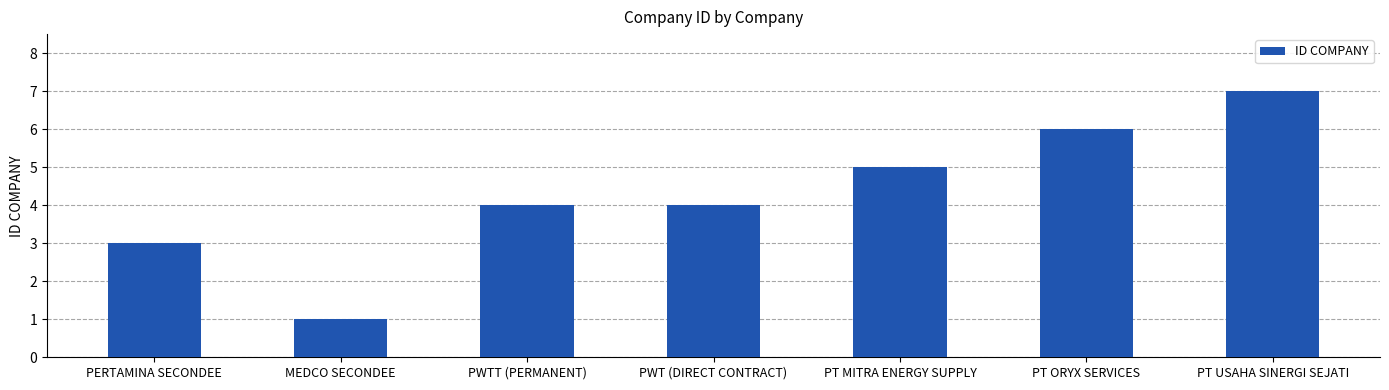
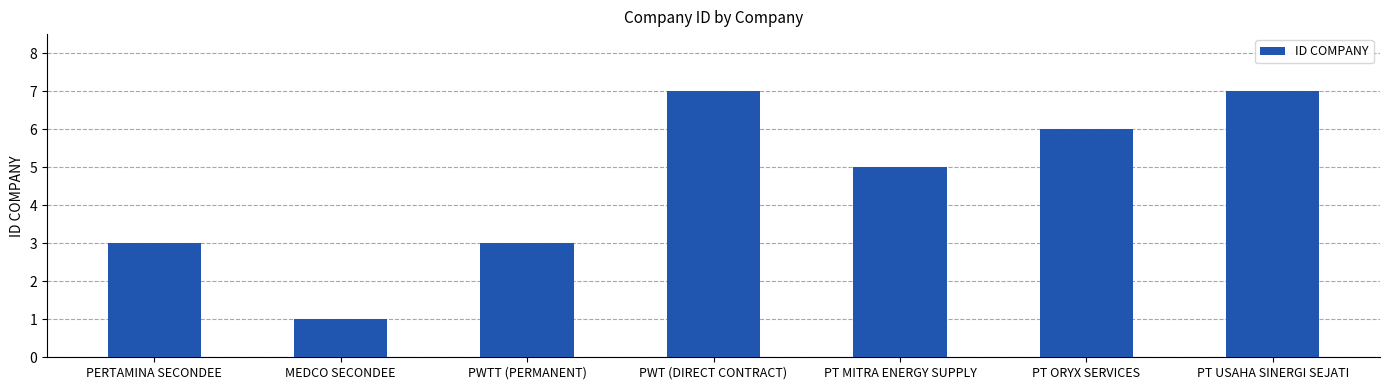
  {
    "PERTAMINA SECONDEE": 3,
    "MEDCO SECONDEE": 1,
-   "PWTT (PERMANENT)": 4,
-   "PWT (DIRECT CONTRACT)": 4,
+   "PWTT (PERMANENT)": 3,
+   "PWT (DIRECT CONTRACT)": 7,
    "PT MITRA ENERGY SUPPLY": 5,
    "PT ORYX SERVICES": 6,
    "PT USAHA SINERGI SEJATI": 7
  }
